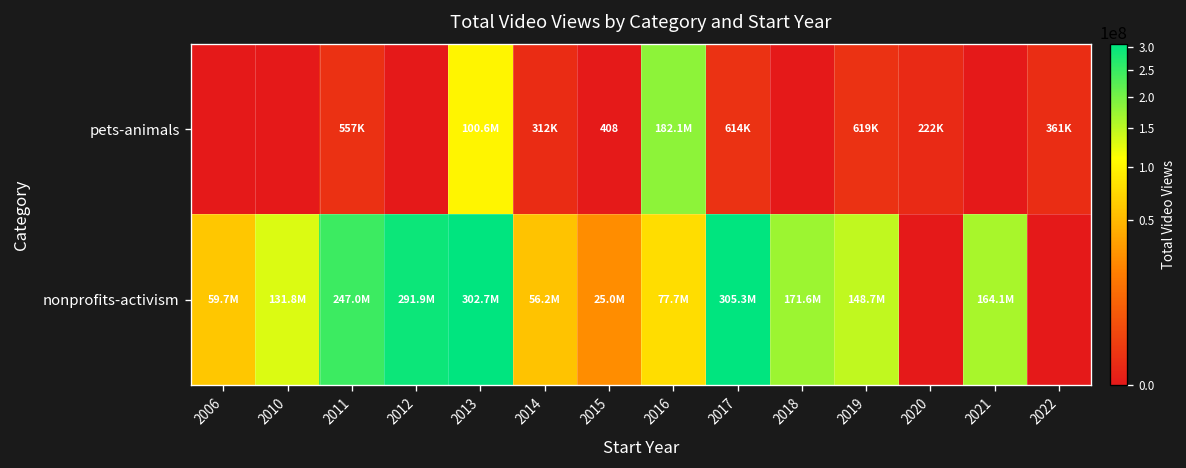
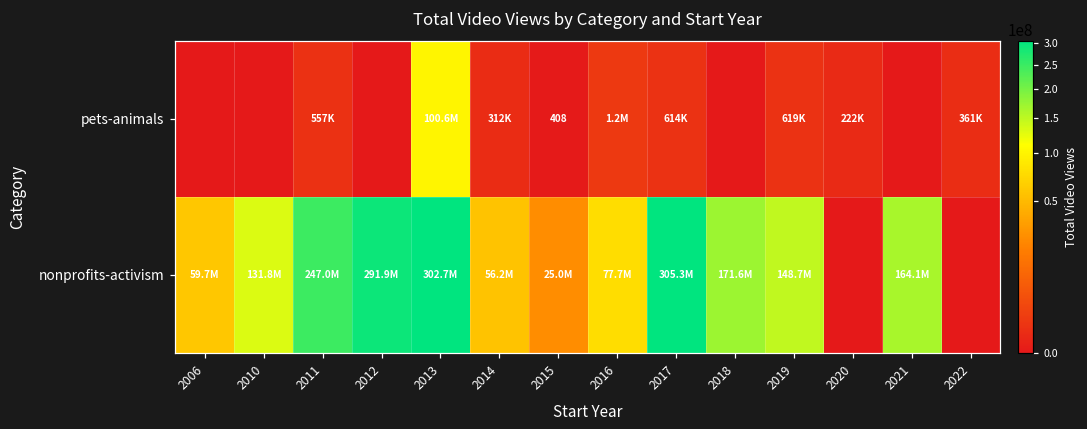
  {
    "pets-animals": {
      "2011": "557K",
      "2013": "100.6M",
      "2014": "312K",
      "2015": "408",
-     "2016": "182.1M",
+     "2016": "1.2M",
      "2017": "614K",
      "2019": "619K",
      "2020": "222K",
      "2022": "361K"
    },
    "nonprofits-activism": {
      "2006": "59.7M",
      "2010": "131.8M",
      "2011": "247.0M",
      "2012": "291.9M",
      "2013": "302.7M",
      "2014": "56.2M",
      "2015": "25.0M",
      "2016": "77.7M",
      "2017": "305.3M",
      "2018": "171.6M",
      "2019": "148.7M",
      "2021": "164.1M"
    }
  }
